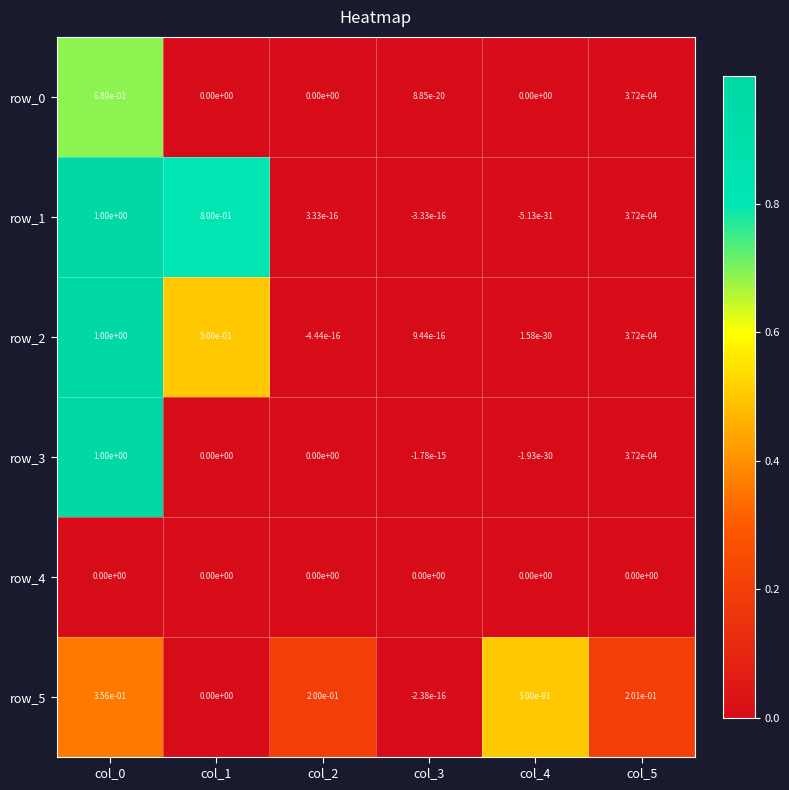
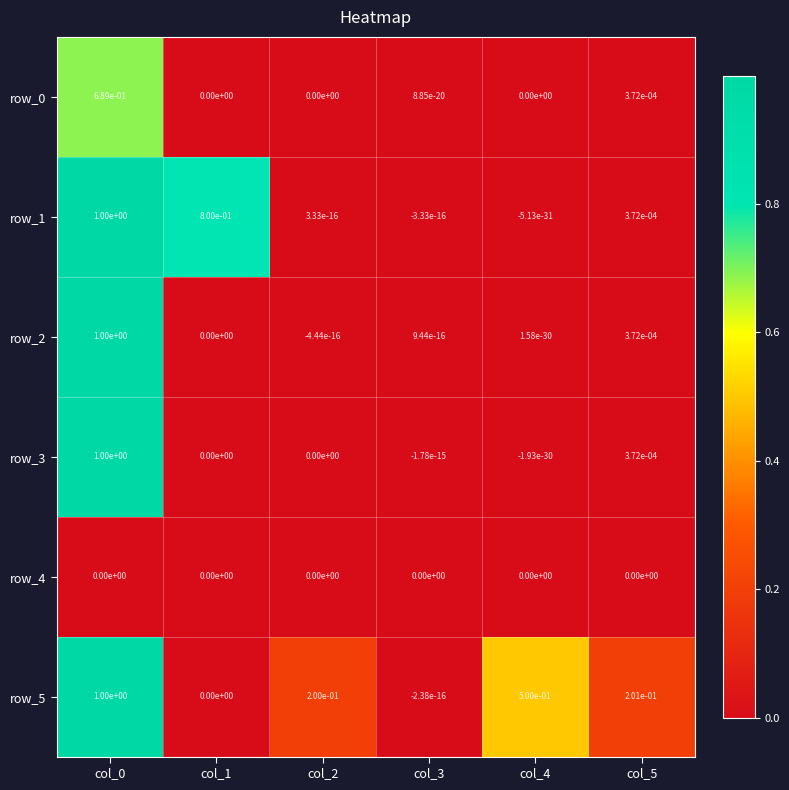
  {
    "row_0": {
      "col_0": "6.89e-01",
      "col_1": "0.00e+00",
      "col_2": "0.00e+00",
      "col_3": "8.85e-20",
      "col_4": "0.00e+00",
      "col_5": "3.72e-04"
    },
    "row_1": {
      "col_0": "1.00e+00",
      "col_1": "8.00e-01",
      "col_2": "3.33e-16",
      "col_3": "-3.33e-16",
      "col_4": "-5.13e-31",
      "col_5": "3.72e-04"
    },
    "row_2": {
      "col_0": "1.00e+00",
-     "col_1": "5.00e-01",
+     "col_1": "0.00e+00",
      "col_2": "-4.44e-16",
      "col_3": "9.44e-16",
      "col_4": "1.58e-30",
      "col_5": "3.72e-04"
    },
    "row_3": {
      "col_0": "1.00e+00",
      "col_1": "0.00e+00",
      "col_2": "0.00e+00",
      "col_3": "-1.78e-15",
      "col_4": "-1.93e-30",
      "col_5": "3.72e-04"
    },
    "row_4": {
      "col_0": "0.00e+00",
      "col_1": "0.00e+00",
      "col_2": "0.00e+00",
      "col_3": "0.00e+00",
      "col_4": "0.00e+00",
      "col_5": "0.00e+00"
    },
    "row_5": {
-     "col_0": "3.56e-01",
+     "col_0": "1.00e+00",
      "col_1": "0.00e+00",
      "col_2": "2.00e-01",
      "col_3": "-2.38e-16",
      "col_4": "5.00e-01",
      "col_5": "2.01e-01"
    }
  }
